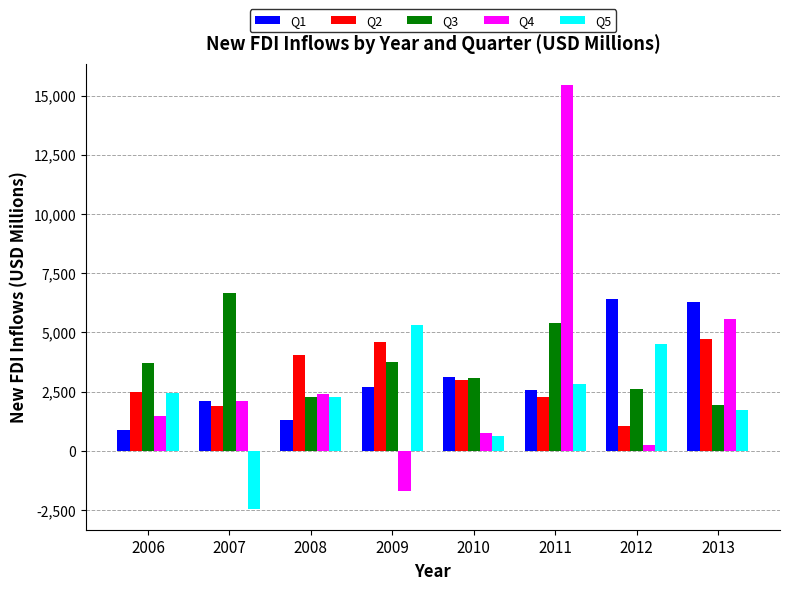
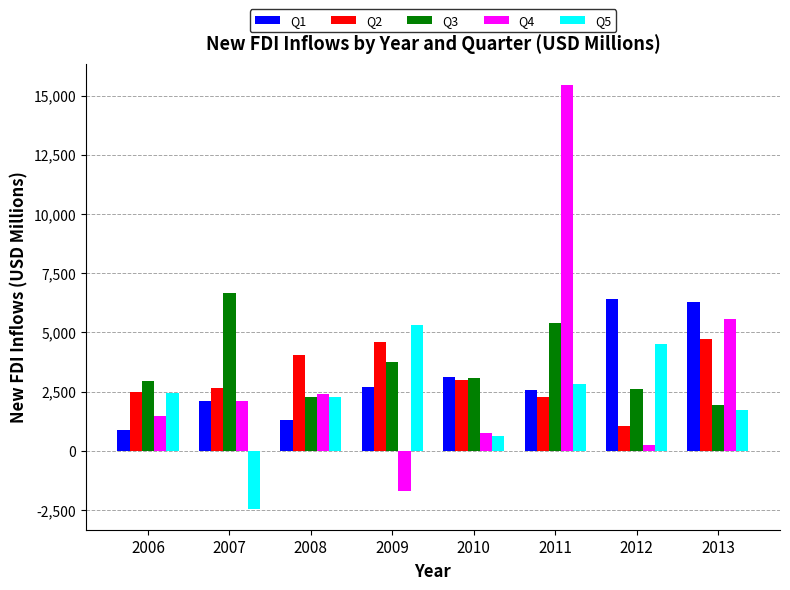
  {
    "Q1": {
      "2006": "900",
      "2007": "2,100",
      "2008": "1,300",
      "2009": "2,700",
      "2010": "3,100",
      "2011": "2,600",
      "2012": "6,400",
      "2013": "6,300"
    },
    "Q2": {
      "2006": "2,500",
-     "2007": "1,900",
+     "2007": "2,700",
      "2008": "4,000",
      "2009": "4,600",
      "2010": "3,000",
      "2011": "2,300",
      "2012": "1,100",
      "2013": "4,700"
    },
    "Q3": {
-     "2006": "3,700",
+     "2006": "2,900",
      "2007": "6,700",
      "2008": "2,300",
      "2009": "3,700",
      "2010": "3,100",
      "2011": "5,400",
      "2012": "2,600",
      "2013": "1,900"
    },
    "Q4": {
      "2006": "1,500",
      "2007": "2,100",
      "2008": "2,400",
      "2009": "-1,700",
      "2010": "700",
      "2011": "15,400",
      "2012": "300",
      "2013": "5,600"
    },
    "Q5": {
      "2006": "2,400",
      "2007": "-2,400",
      "2008": "2,300",
      "2009": "5,300",
      "2010": "600",
      "2011": "2,800",
      "2012": "4,500",
      "2013": "1,700"
    }
  }
